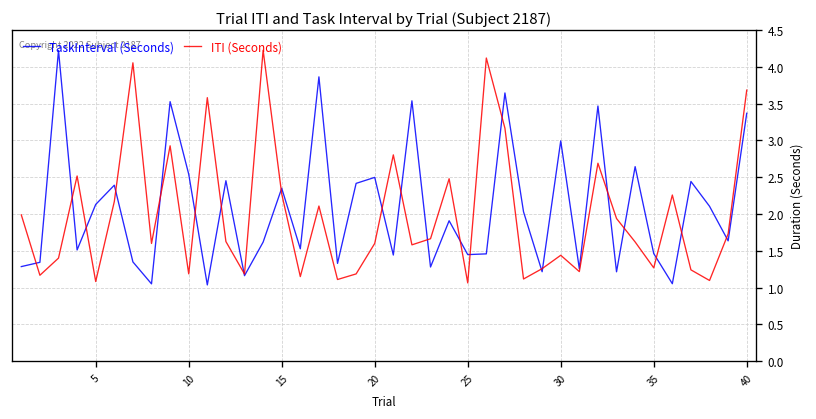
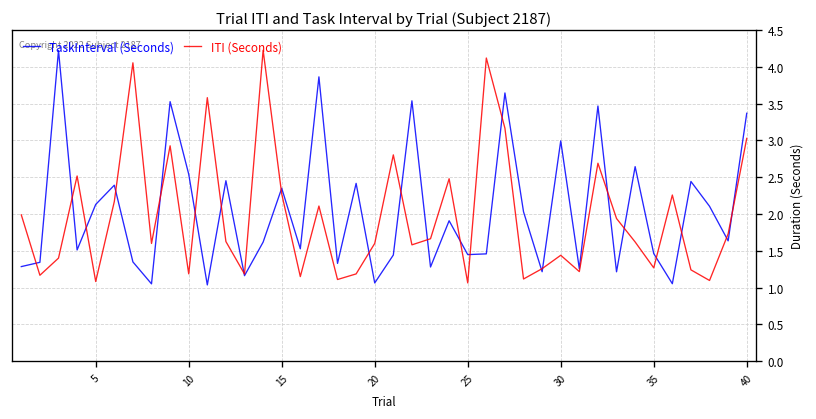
  {
    "TaskInterval (Seconds)": {
      "5": 2.1,
      "10": 2.5,
      "15": 2.3,
-     "20": 2.5,
+     "20": 1.1,
      "25": 1.4,
      "30": 3.0,
      "35": 1.5,
      "40": 3.4
    },
    "ITI (Seconds)": {
      "5": 1.1,
      "10": 1.2,
      "15": 2.3,
      "20": 1.6,
      "25": 1.1,
      "30": 1.4,
      "35": 1.3,
-     "40": 3.7
+     "40": 3.0
    }
  }
